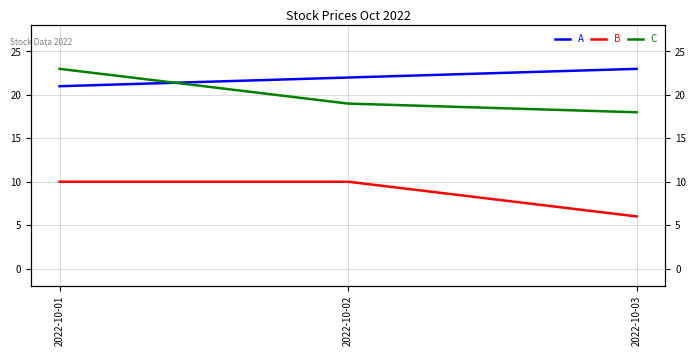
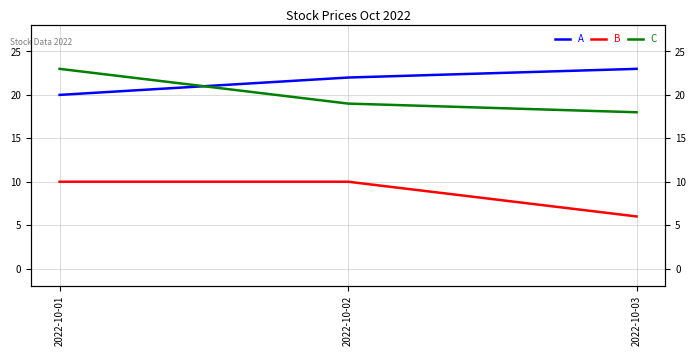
  {
    "A": {
-     "2022-10-01": 21,
+     "2022-10-01": 20,
      "2022-10-02": 22,
      "2022-10-03": 23
    },
    "B": {
      "2022-10-01": 10,
      "2022-10-02": 10,
      "2022-10-03": 6
    },
    "C": {
      "2022-10-01": 23,
      "2022-10-02": 19,
      "2022-10-03": 18
    }
  }
